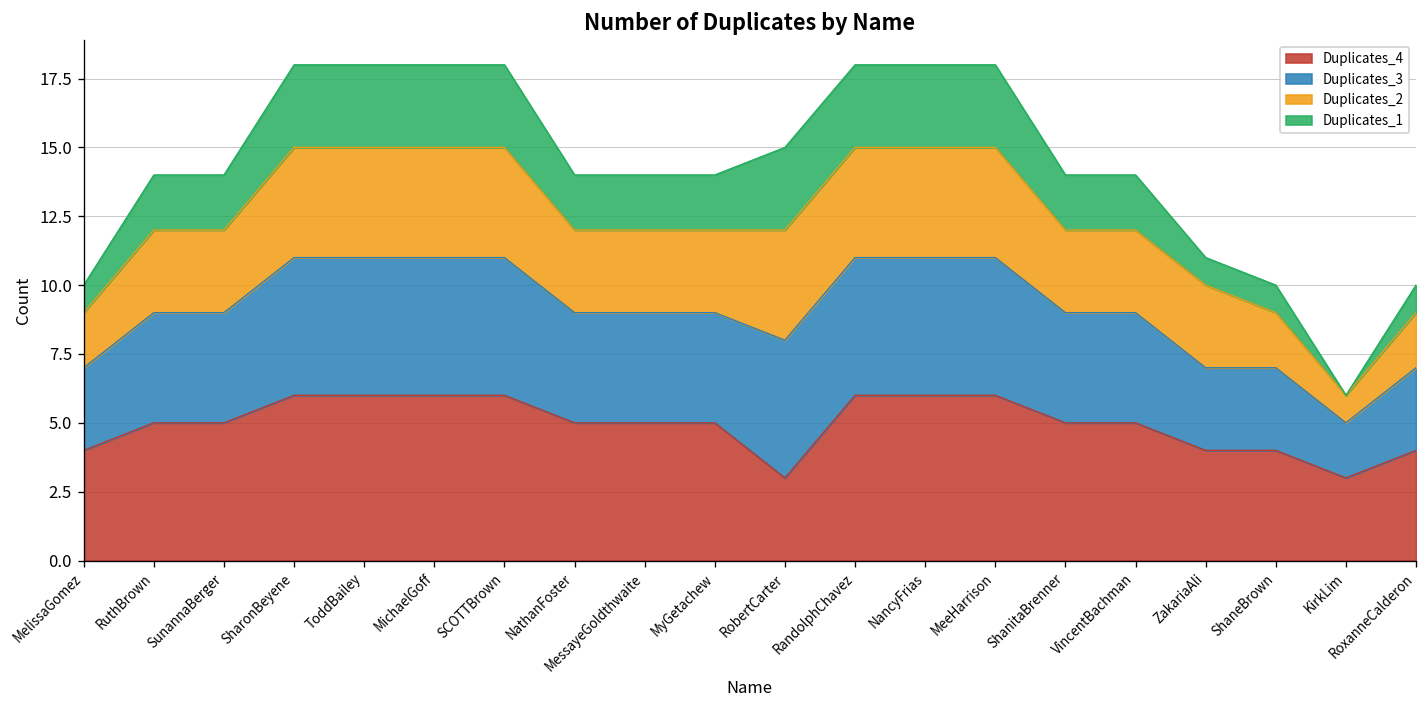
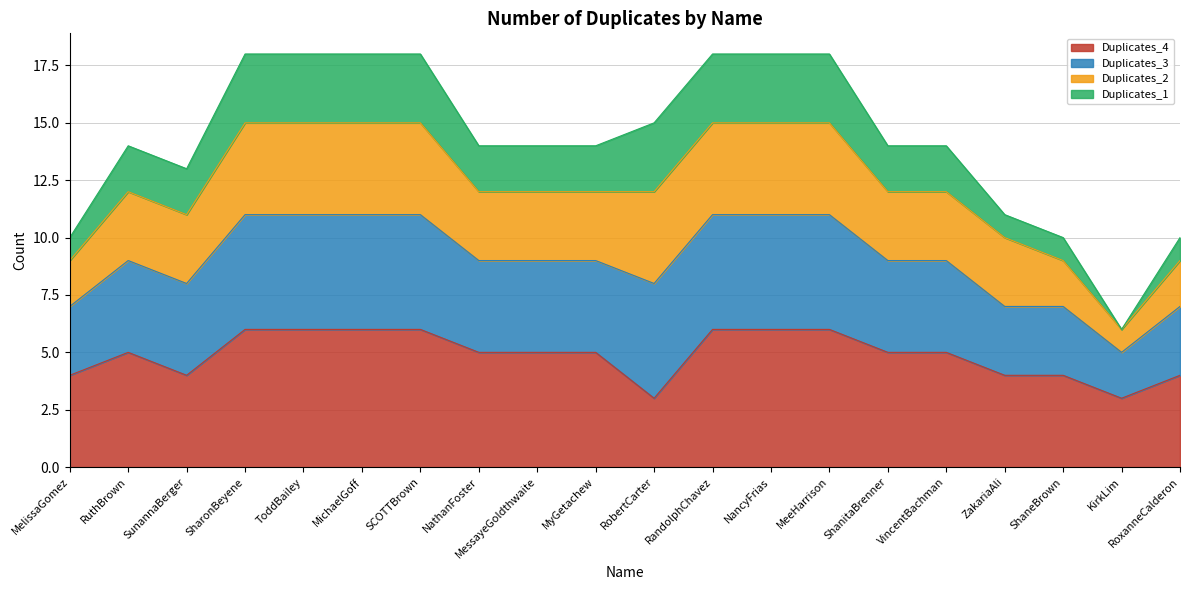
  {
    "Duplicates_4": {
      "MelissaGomez": 4,
      "RuthBrown": 5,
-     "SunannaBerger": 5,
+     "SunannaBerger": 4,
      "SharonBeyene": 6,
      "ToddBailey": 6,
      "MichaelGoff": 6,
      "SCOTTBrown": 6,
      "NathanFoster": 5,
      "MessayeGoldthwaite": 5,
      "MyGetachew": 5,
      "RobertCarter": 3,
      "RandolphChavez": 6,
      "NancyFrias": 6,
      "MeeHarrison": 6,
      "ShanitaBrenner": 5,
      "VincentBachman": 5,
      "ZakariaAli": 4,
      "ShaneBrown": 4,
      "KirkLim": 3,
      "RoxanneCalderon": 4
    },
    "Duplicates_3": {
      "MelissaGomez": 3,
      "RuthBrown": 4,
      "SunannaBerger": 4,
      "SharonBeyene": 5,
      "ToddBailey": 5,
      "MichaelGoff": 5,
      "SCOTTBrown": 5,
      "NathanFoster": 4,
      "MessayeGoldthwaite": 4,
      "MyGetachew": 4,
      "RobertCarter": 5,
      "RandolphChavez": 5,
      "NancyFrias": 5,
      "MeeHarrison": 5,
      "ShanitaBrenner": 4,
      "VincentBachman": 4,
      "ZakariaAli": 3,
      "ShaneBrown": 3,
      "KirkLim": 2,
      "RoxanneCalderon": 3
    },
    "Duplicates_2": {
      "MelissaGomez": 2,
      "RuthBrown": 3,
      "SunannaBerger": 3,
      "SharonBeyene": 4,
      "ToddBailey": 4,
      "MichaelGoff": 4,
      "SCOTTBrown": 4,
      "NathanFoster": 3,
      "MessayeGoldthwaite": 3,
      "MyGetachew": 3,
      "RobertCarter": 4,
      "RandolphChavez": 4,
      "NancyFrias": 4,
      "MeeHarrison": 4,
      "ShanitaBrenner": 3,
      "VincentBachman": 3,
      "ZakariaAli": 3,
      "ShaneBrown": 2,
      "RoxanneCalderon": 2
    },
    "Duplicates_1": {
      "MelissaGomez": 1,
      "RuthBrown": 2,
      "SunannaBerger": 2,
      "SharonBeyene": 3,
      "ToddBailey": 3,
      "MichaelGoff": 3,
      "SCOTTBrown": 3,
      "NathanFoster": 2,
      "MessayeGoldthwaite": 2,
      "MyGetachew": 2,
      "RobertCarter": 3,
      "RandolphChavez": 3,
      "NancyFrias": 3,
      "MeeHarrison": 3,
      "ShanitaBrenner": 2,
      "VincentBachman": 2,
      "ZakariaAli": 1,
      "ShaneBrown": 1,
      "RoxanneCalderon": 1
    }
  }
